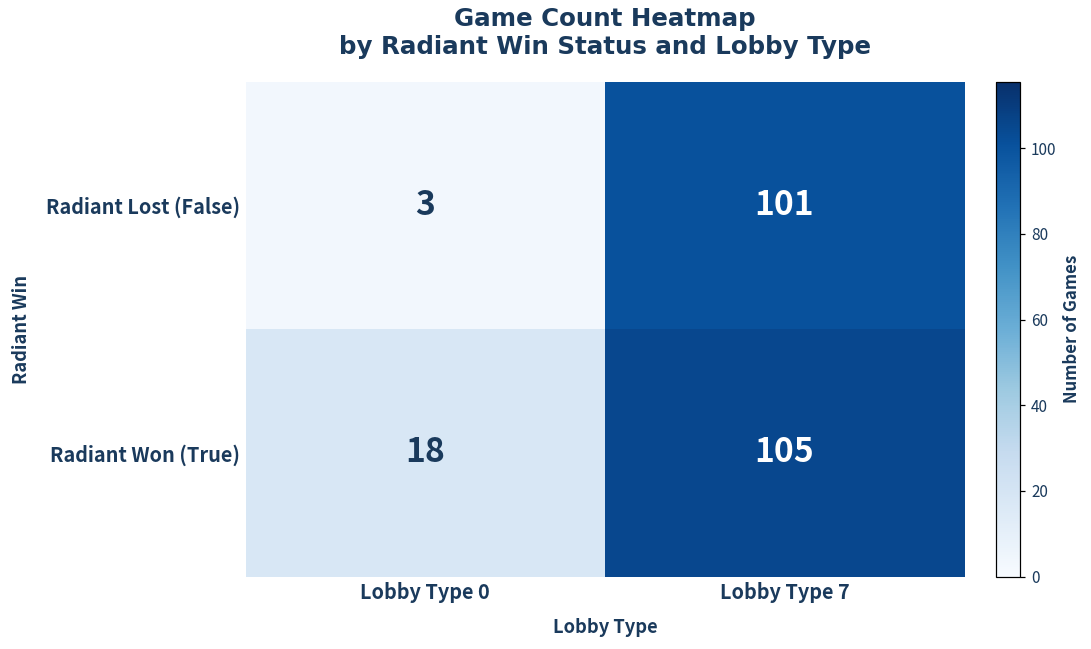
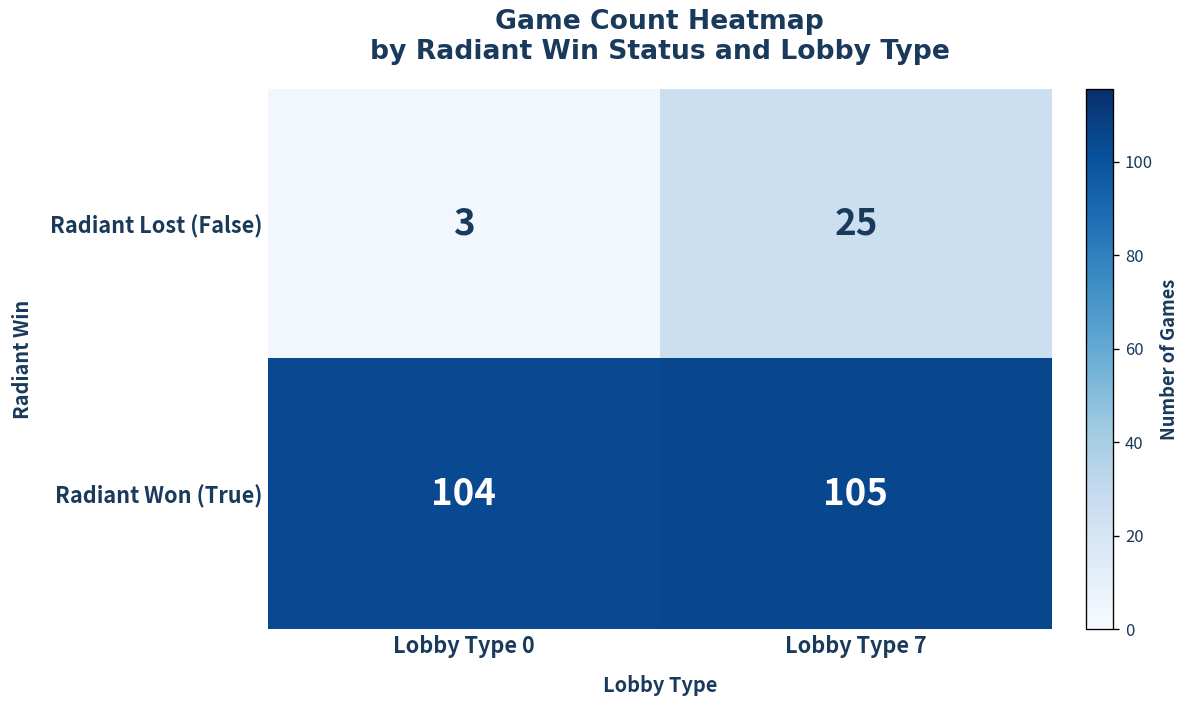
  {
    "Radiant Lost (False)": {
      "Lobby Type 0": 3,
-     "Lobby Type 7": 101
+     "Lobby Type 7": 25
    },
    "Radiant Won (True)": {
-     "Lobby Type 0": 18,
+     "Lobby Type 0": 104,
      "Lobby Type 7": 105
    }
  }
